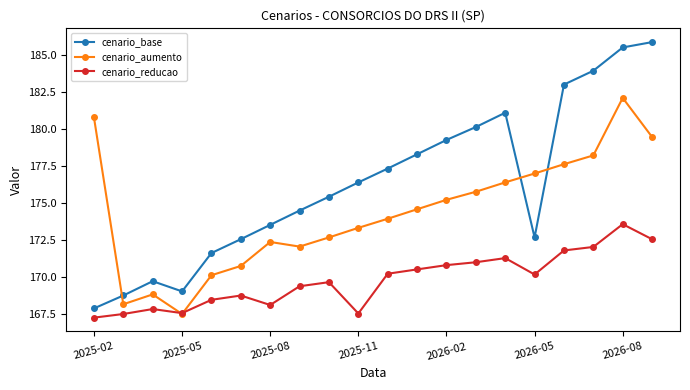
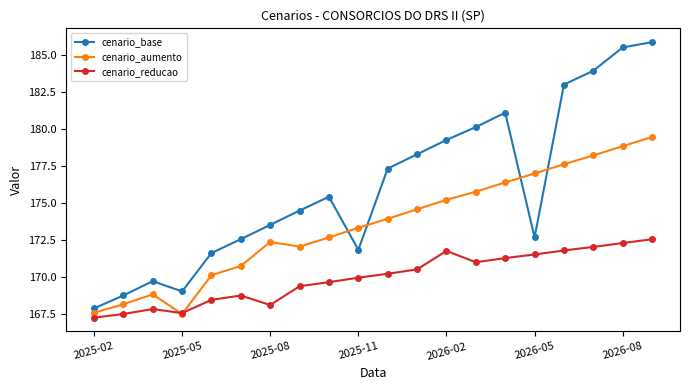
  {
    "cenario_base": {
      "2025-02": 167.9,
      "2025-05": 169.0,
      "2025-08": 173.5,
-     "2025-11": 176.4,
+     "2025-11": 171.9,
      "2026-02": 179.3,
      "2026-05": 172.7,
      "2026-08": 185.5
    },
    "cenario_aumento": {
-     "2025-02": 180.8,
+     "2025-02": 167.6,
      "2025-08": 172.4,
      "2025-11": 173.3,
      "2026-02": 175.2,
      "2026-05": 177.0,
-     "2026-08": 182.1
+     "2026-08": 178.9
    },
    "cenario_reducao": {
      "2025-02": 167.3,
      "2025-08": 168.1,
-     "2025-11": 167.5,
-     "2026-02": 170.8,
-     "2026-05": 170.2,
-     "2026-08": 173.6
+     "2025-11": 170.0,
+     "2026-02": 171.8,
+     "2026-05": 171.5,
+     "2026-08": 172.3
    }
  }
